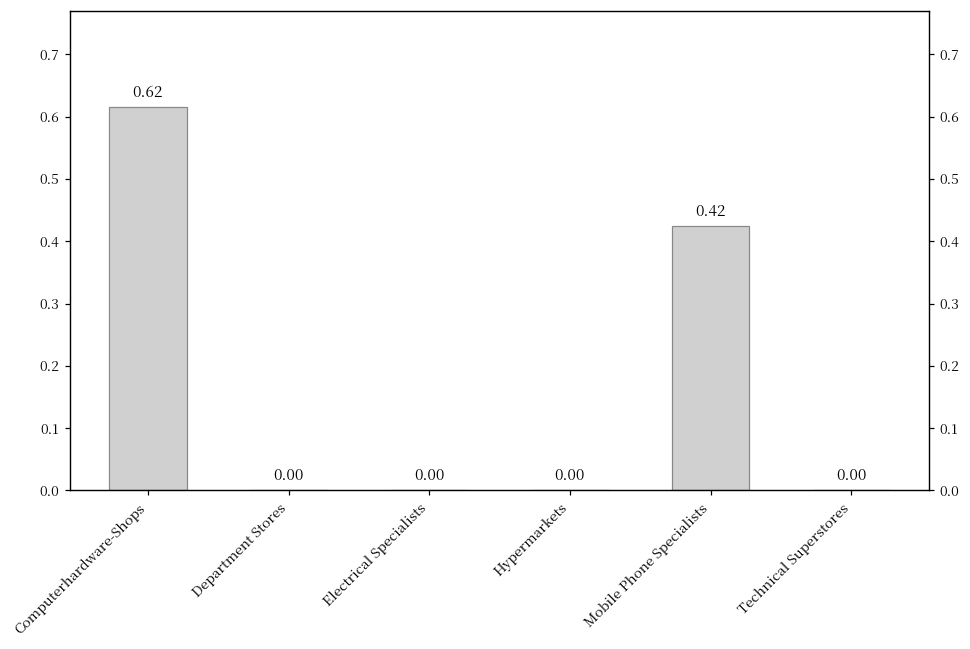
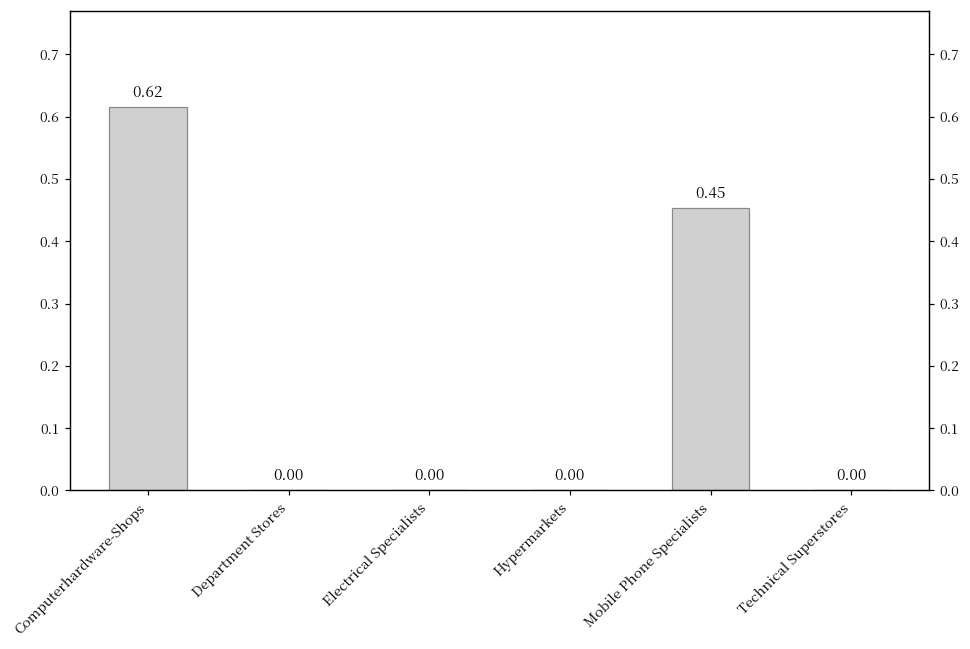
  {
    "Computerhardware-Shops": 0.62,
    "Department Stores": 0.00,
    "Electrical Specialists": 0.00,
    "Hypermarkets": 0.00,
-   "Mobile Phone Specialists": 0.42,
+   "Mobile Phone Specialists": 0.45,
    "Technical Superstores": 0.00
  }
